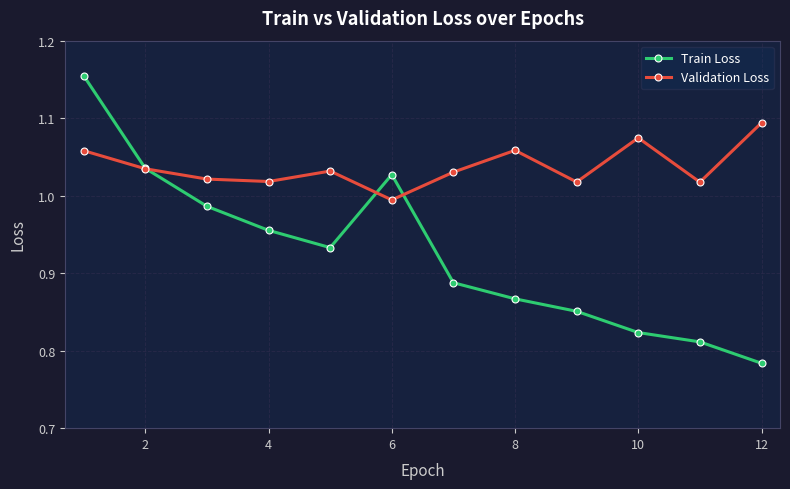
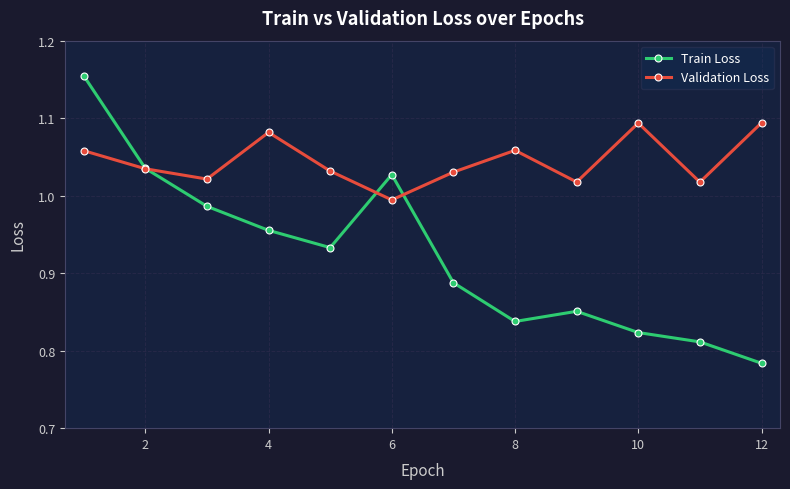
  {
    "Train Loss": {
      "4": 0.96,
      "6": 1.03,
-     "8": 0.87,
+     "8": 0.84,
      "10": 0.82,
      "12": 0.78
    },
    "Validation Loss": {
-     "4": 1.02,
+     "4": 1.08,
      "6": 0.99,
      "8": 1.06,
-     "10": 1.07,
+     "10": 1.09,
      "12": 1.09
    }
  }
